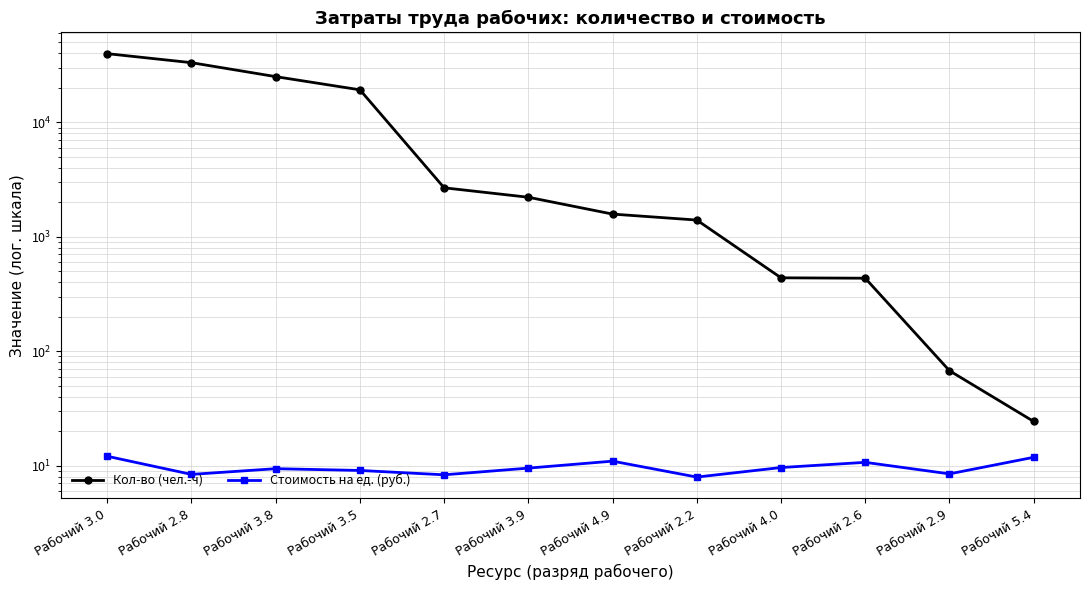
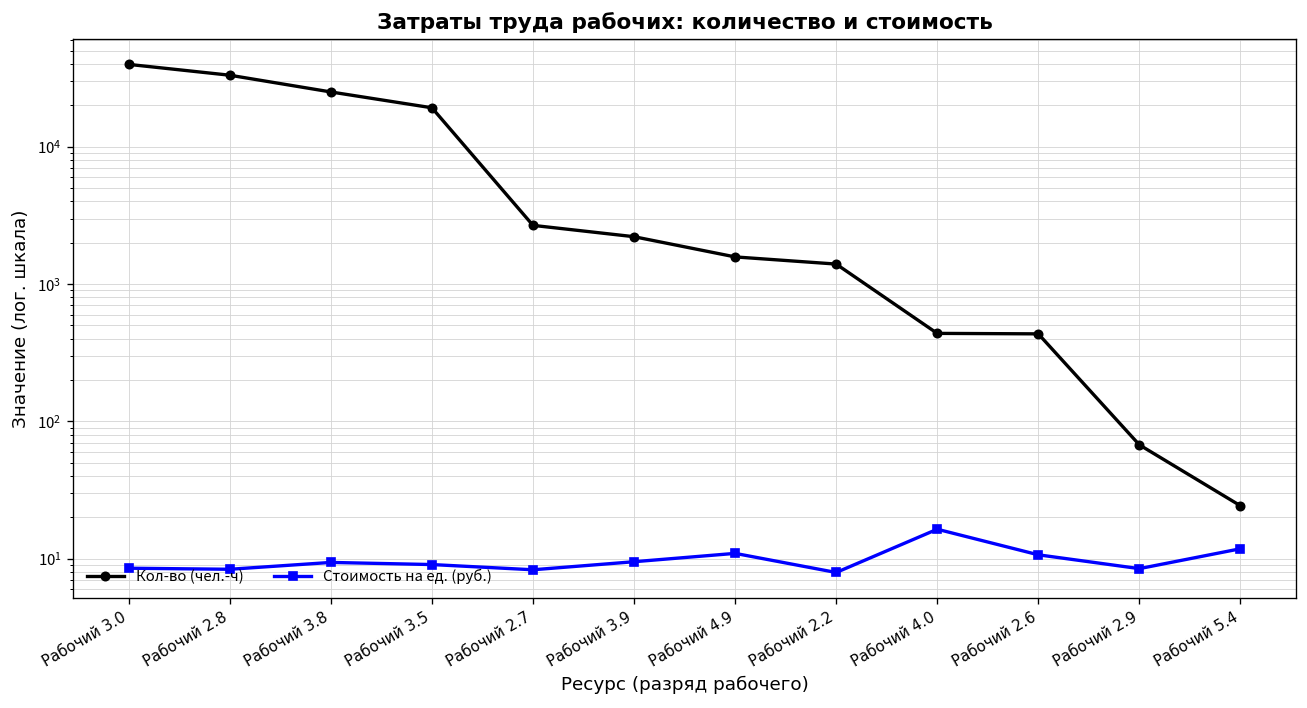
  {
    "Кол-во (чел.-ч)": {
      "Рабочий 3.0": 40000,
      "Рабочий 2.8": 33000,
      "Рабочий 3.8": 25000,
      "Рабочий 3.5": 19000,
      "Рабочий 2.7": 2700,
      "Рабочий 3.9": 2200,
      "Рабочий 4.9": 1600,
      "Рабочий 2.2": 1400,
      "Рабочий 4.0": 440,
      "Рабочий 2.6": 430,
      "Рабочий 2.9": 70,
      "Рабочий 5.4": 24
    },
    "Стоимость на ед. (руб.)": {
-     "Рабочий 3.0": 12,
+     "Рабочий 3.0": 9,
      "Рабочий 2.8": 8,
      "Рабочий 3.8": 9,
      "Рабочий 3.5": 9,
      "Рабочий 2.7": 8,
      "Рабочий 3.9": 10,
      "Рабочий 4.9": 11,
      "Рабочий 2.2": 8,
-     "Рабочий 4.0": 10,
+     "Рабочий 4.0": 16,
      "Рабочий 2.6": 11,
      "Рабочий 2.9": 8,
      "Рабочий 5.4": 12
    }
  }
